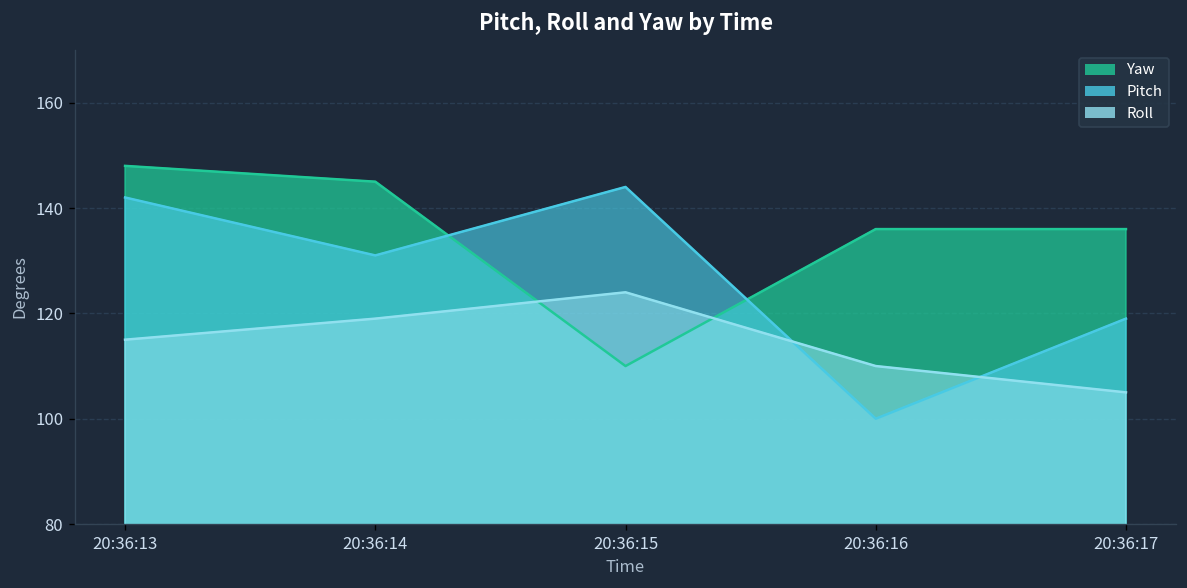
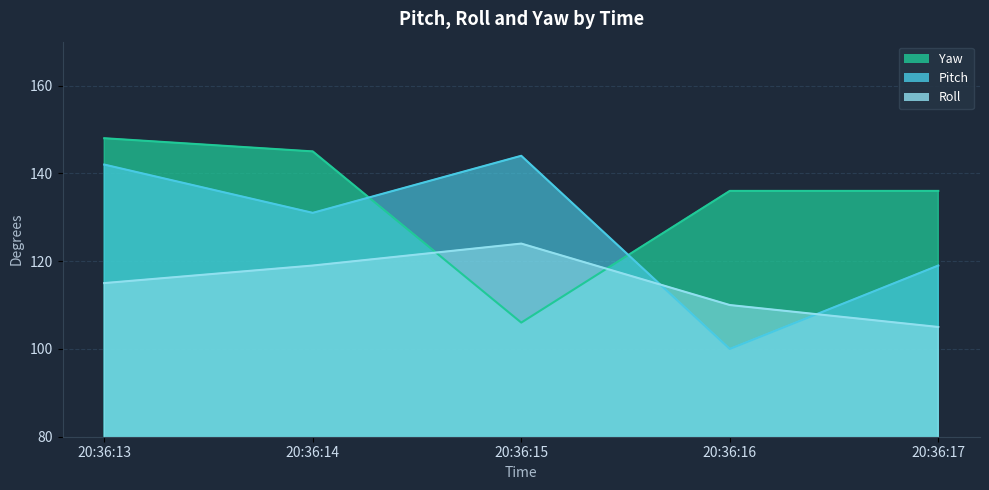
  {
    "Yaw": {
      "20:36:13": 148,
      "20:36:14": 145,
-     "20:36:15": 110,
+     "20:36:15": 106,
      "20:36:16": 136,
      "20:36:17": 136
    }
  }
